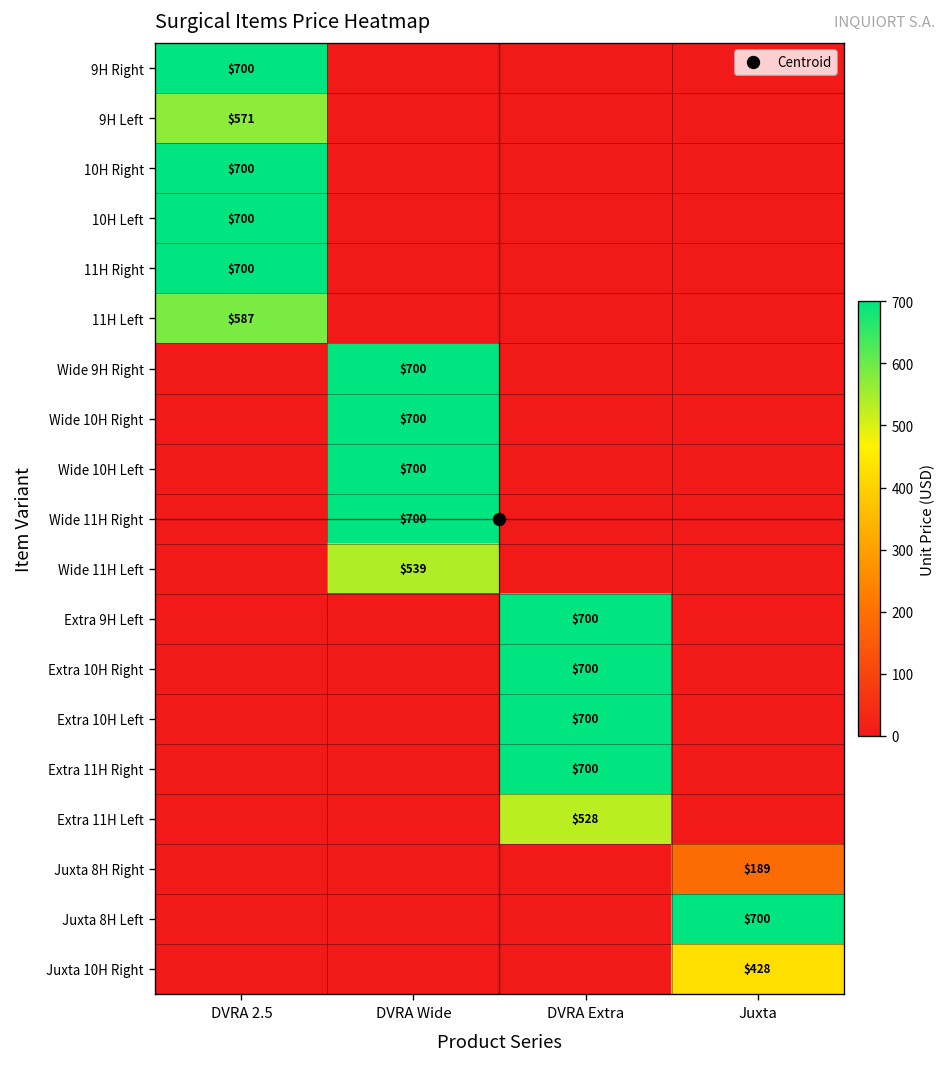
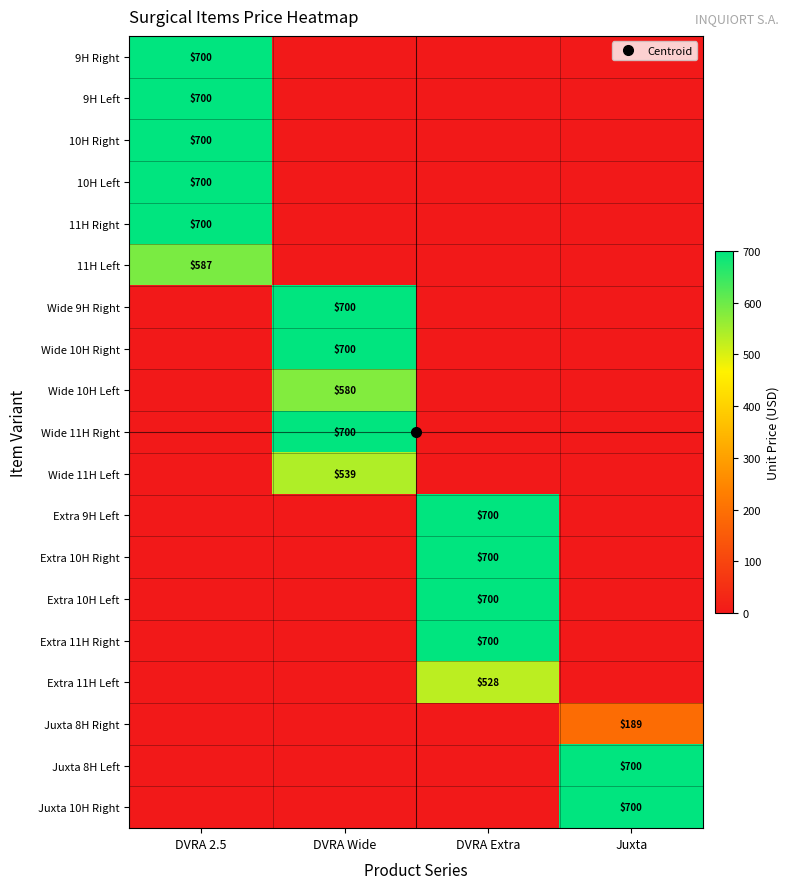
  {
    "9H Right": {
      "DVRA 2.5": "$700"
    },
    "9H Left": {
-     "DVRA 2.5": "$571"
+     "DVRA 2.5": "$700"
    },
    "10H Right": {
      "DVRA 2.5": "$700"
    },
    "10H Left": {
      "DVRA 2.5": "$700"
    },
    "11H Right": {
      "DVRA 2.5": "$700"
    },
    "11H Left": {
      "DVRA 2.5": "$587"
    },
    "Wide 9H Right": {
      "DVRA Wide": "$700"
    },
    "Wide 10H Right": {
      "DVRA Wide": "$700"
    },
    "Wide 10H Left": {
-     "DVRA Wide": "$700"
+     "DVRA Wide": "$580"
    },
    "Wide 11H Right": {
      "DVRA Wide": "$700"
    },
    "Wide 11H Left": {
      "DVRA Wide": "$539"
    },
    "Extra 9H Left": {
      "DVRA Extra": "$700"
    },
    "Extra 10H Right": {
      "DVRA Extra": "$700"
    },
    "Extra 10H Left": {
      "DVRA Extra": "$700"
    },
    "Extra 11H Right": {
      "DVRA Extra": "$700"
    },
    "Extra 11H Left": {
      "DVRA Extra": "$528"
    },
    "Juxta 8H Right": {
      "Juxta": "$189"
    },
    "Juxta 8H Left": {
      "Juxta": "$700"
    },
    "Juxta 10H Right": {
-     "Juxta": "$428"
+     "Juxta": "$700"
    }
  }
